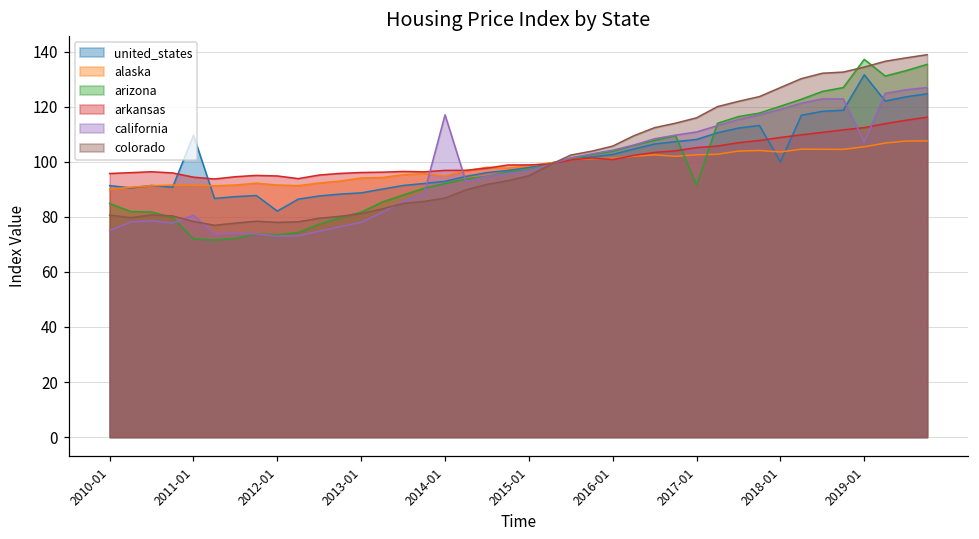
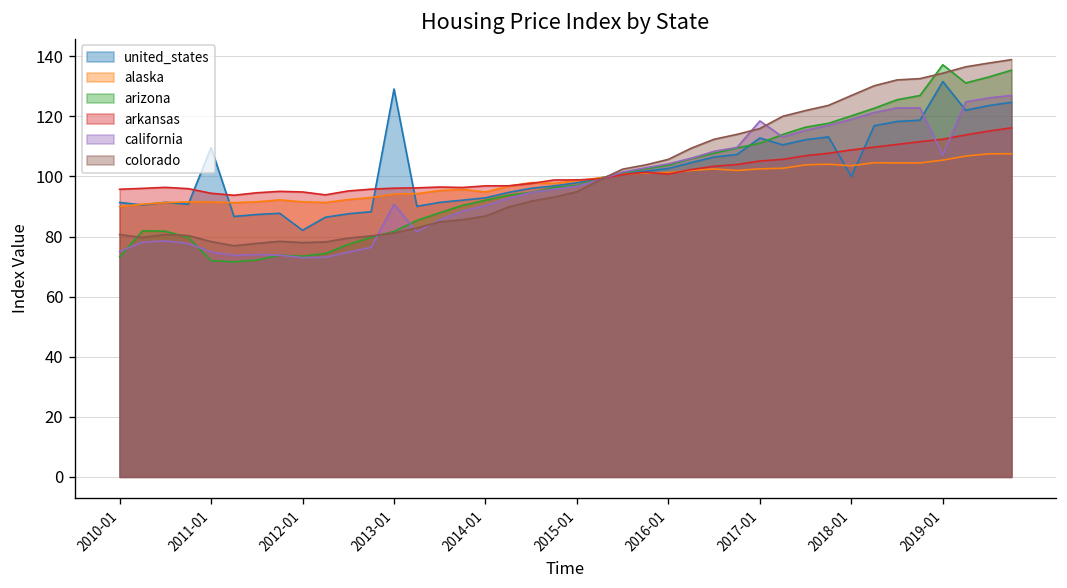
  {
    "united_states": {
      "2010-01": 91,
      "2012-01": 82,
-     "2013-01": 89,
+     "2013-01": 129,
      "2016-01": 103,
-     "2017-01": 108,
+     "2017-01": 113,
      "2018-01": 100,
      "2019-01": 132
    },
    "arizona": {
-     "2010-01": 85,
+     "2010-01": 73,
      "2011-01": 72,
-     "2017-01": 91,
+     "2017-01": 111,
      "2018-01": 120,
      "2019-01": 137
    },
    "california": {
      "2010-01": 75,
-     "2011-01": 81,
-     "2013-01": 78,
-     "2014-01": 117,
-     "2017-01": 111,
+     "2011-01": 75,
+     "2013-01": 91,
+     "2014-01": 90,
+     "2017-01": 118,
      "2018-01": 119,
      "2019-01": 107
    }
  }
